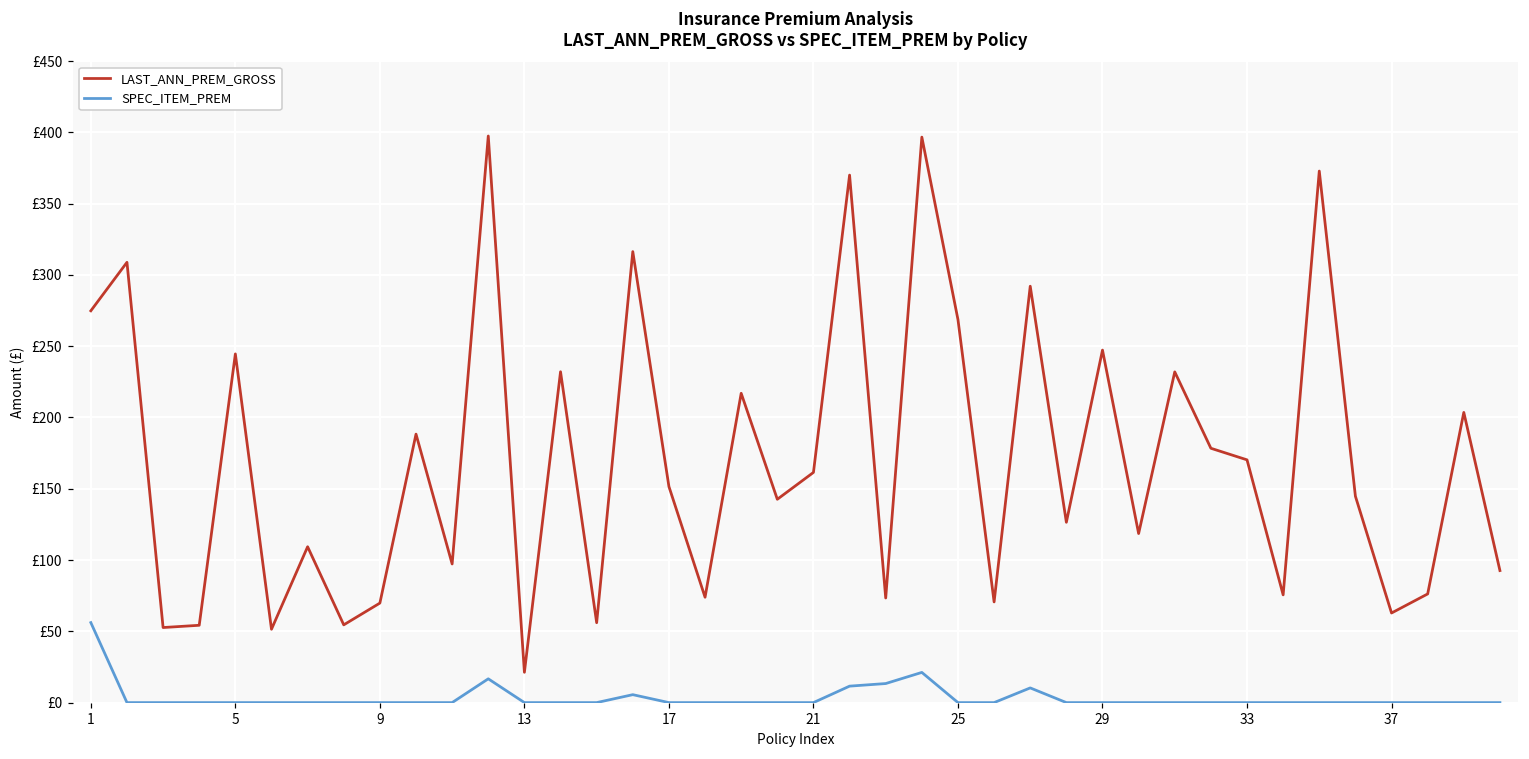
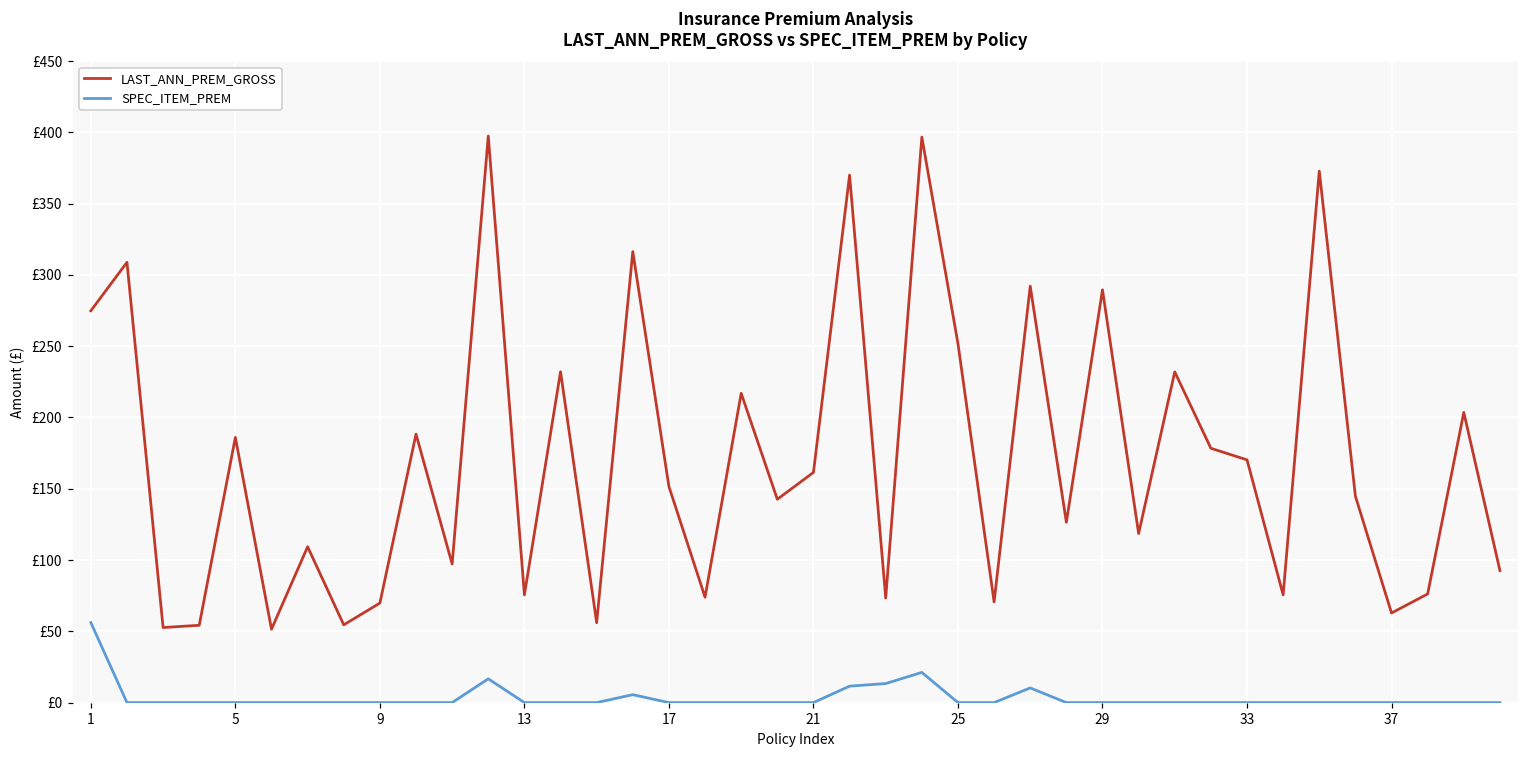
  {
    "LAST_ANN_PREM_GROSS": {
      "1": "£275",
-     "5": "£245",
+     "5": "£186",
      "9": "£70",
-     "13": "£21",
+     "13": "£76",
      "17": "£152",
      "21": "£161",
-     "25": "£269",
-     "29": "£247",
+     "25": "£252",
+     "29": "£290",
      "33": "£170",
      "37": "£63"
    },
    "SPEC_ITEM_PREM": {
      "1": "£56",
      "5": "£0",
      "9": "£0",
      "13": "£0",
      "17": "£0",
      "21": "£0",
      "25": "£0",
      "29": "£0",
      "33": "£0",
      "37": "£0"
    }
  }
